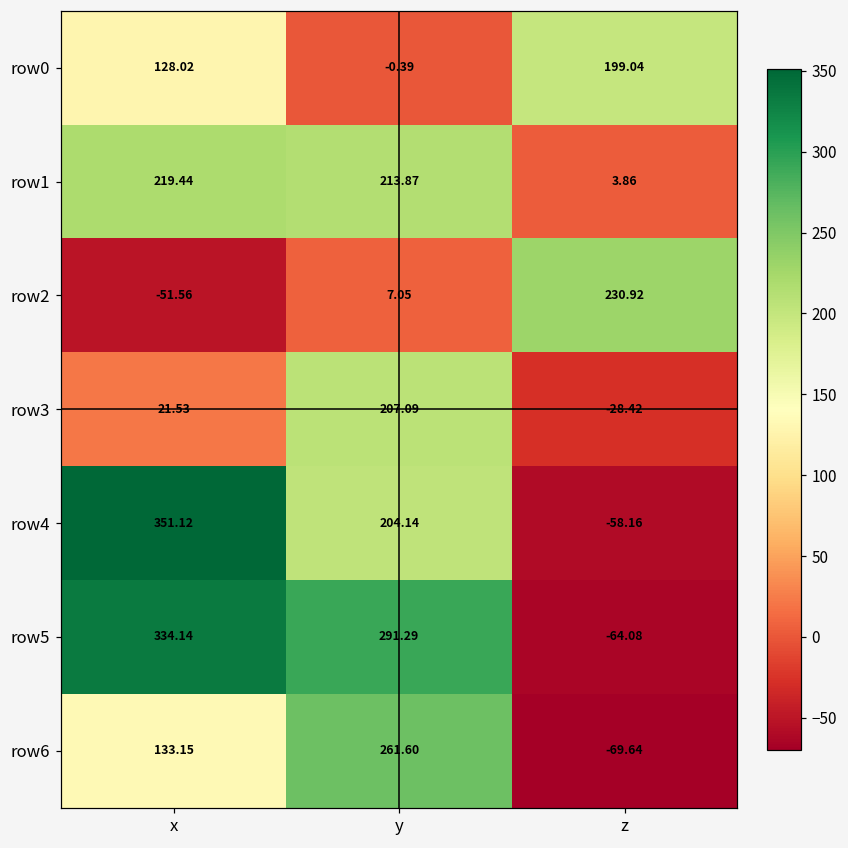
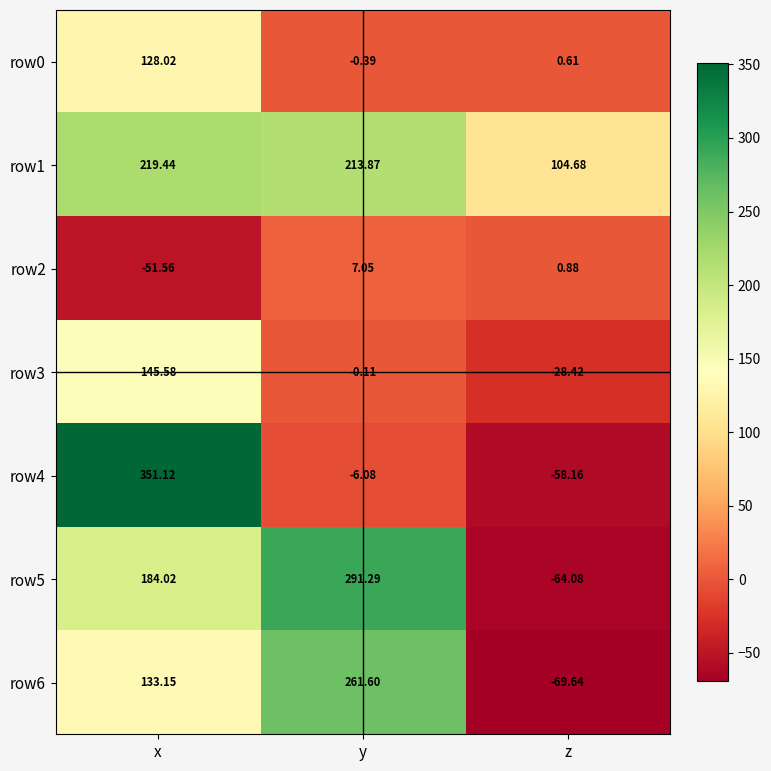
  {
    "row0": {
      "x": 128.02,
      "y": -0.39,
-     "z": 199.04
+     "z": 0.61
    },
    "row1": {
      "x": 219.44,
      "y": 213.87,
-     "z": 3.86
+     "z": 104.68
    },
    "row2": {
      "x": -51.56,
      "y": 7.05,
-     "z": 230.92
+     "z": 0.88
    },
    "row3": {
-     "x": 21.53,
-     "y": 207.09,
+     "x": 145.58,
+     "y": -0.11,
      "z": -28.42
    },
    "row4": {
      "x": 351.12,
-     "y": 204.14,
+     "y": -6.08,
      "z": -58.16
    },
    "row5": {
-     "x": 334.14,
+     "x": 184.02,
      "y": 291.29,
      "z": -64.08
    },
    "row6": {
      "x": 133.15,
      "y": 261.60,
      "z": -69.64
    }
  }
